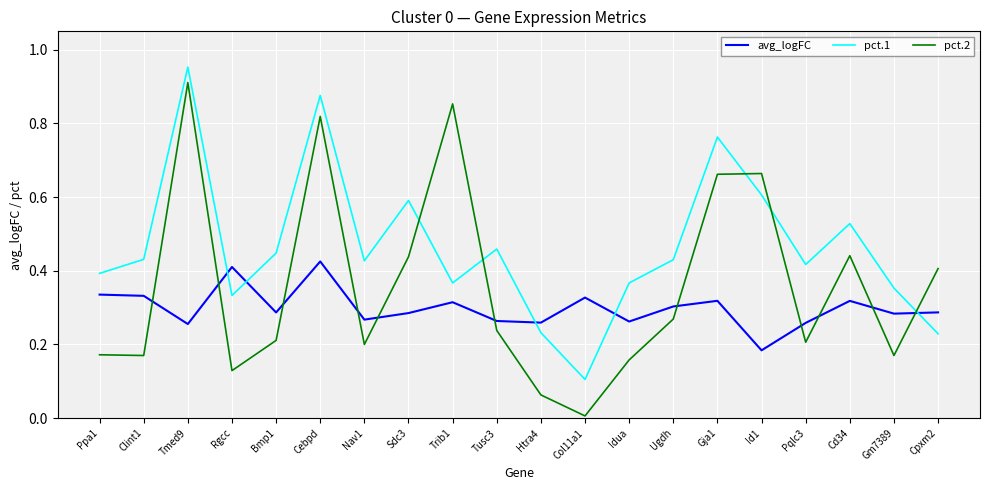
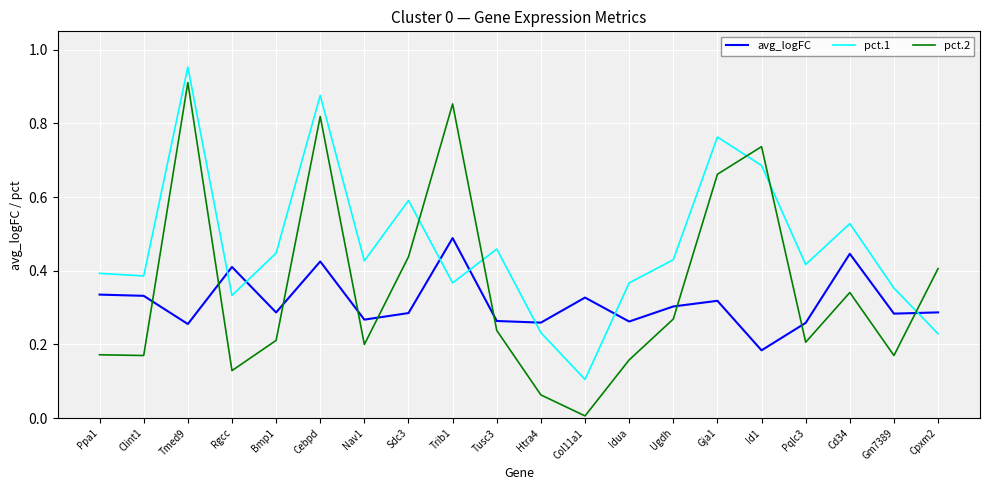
  {
    "avg_logFC": {
      "Ppa1": 0.34,
      "Clint1": 0.33,
      "Tmed9": 0.26,
      "Rgcc": 0.41,
      "Bmp1": 0.29,
      "Cebpd": 0.43,
      "Nav1": 0.27,
      "Sdc3": 0.29,
-     "Trib1": 0.31,
+     "Trib1": 0.49,
      "Tusc3": 0.26,
      "Htra4": 0.26,
      "Col11a1": 0.33,
      "Idua": 0.26,
      "Ugdh": 0.30,
      "Gja1": 0.32,
      "Id1": 0.18,
      "Pqlc3": 0.26,
-     "Cd34": 0.32,
+     "Cd34": 0.45,
      "Gm7389": 0.28,
      "Cpxm2": 0.29
    },
    "pct.1": {
      "Ppa1": 0.39,
-     "Clint1": 0.43,
+     "Clint1": 0.39,
      "Tmed9": 0.95,
      "Rgcc": 0.33,
      "Bmp1": 0.45,
      "Cebpd": 0.88,
      "Nav1": 0.43,
      "Sdc3": 0.59,
      "Trib1": 0.37,
      "Tusc3": 0.46,
      "Htra4": 0.23,
      "Col11a1": 0.11,
      "Idua": 0.37,
      "Ugdh": 0.43,
      "Gja1": 0.76,
-     "Id1": 0.61,
+     "Id1": 0.69,
      "Pqlc3": 0.42,
      "Cd34": 0.53,
      "Gm7389": 0.35,
      "Cpxm2": 0.23
    },
    "pct.2": {
      "Ppa1": 0.17,
      "Clint1": 0.17,
      "Tmed9": 0.91,
      "Rgcc": 0.13,
      "Bmp1": 0.21,
      "Cebpd": 0.82,
      "Nav1": 0.20,
      "Sdc3": 0.44,
      "Trib1": 0.85,
      "Tusc3": 0.24,
      "Htra4": 0.06,
      "Col11a1": 0.01,
      "Idua": 0.16,
      "Ugdh": 0.27,
      "Gja1": 0.66,
-     "Id1": 0.66,
+     "Id1": 0.74,
      "Pqlc3": 0.21,
-     "Cd34": 0.44,
+     "Cd34": 0.34,
      "Gm7389": 0.17,
      "Cpxm2": 0.41
    }
  }
